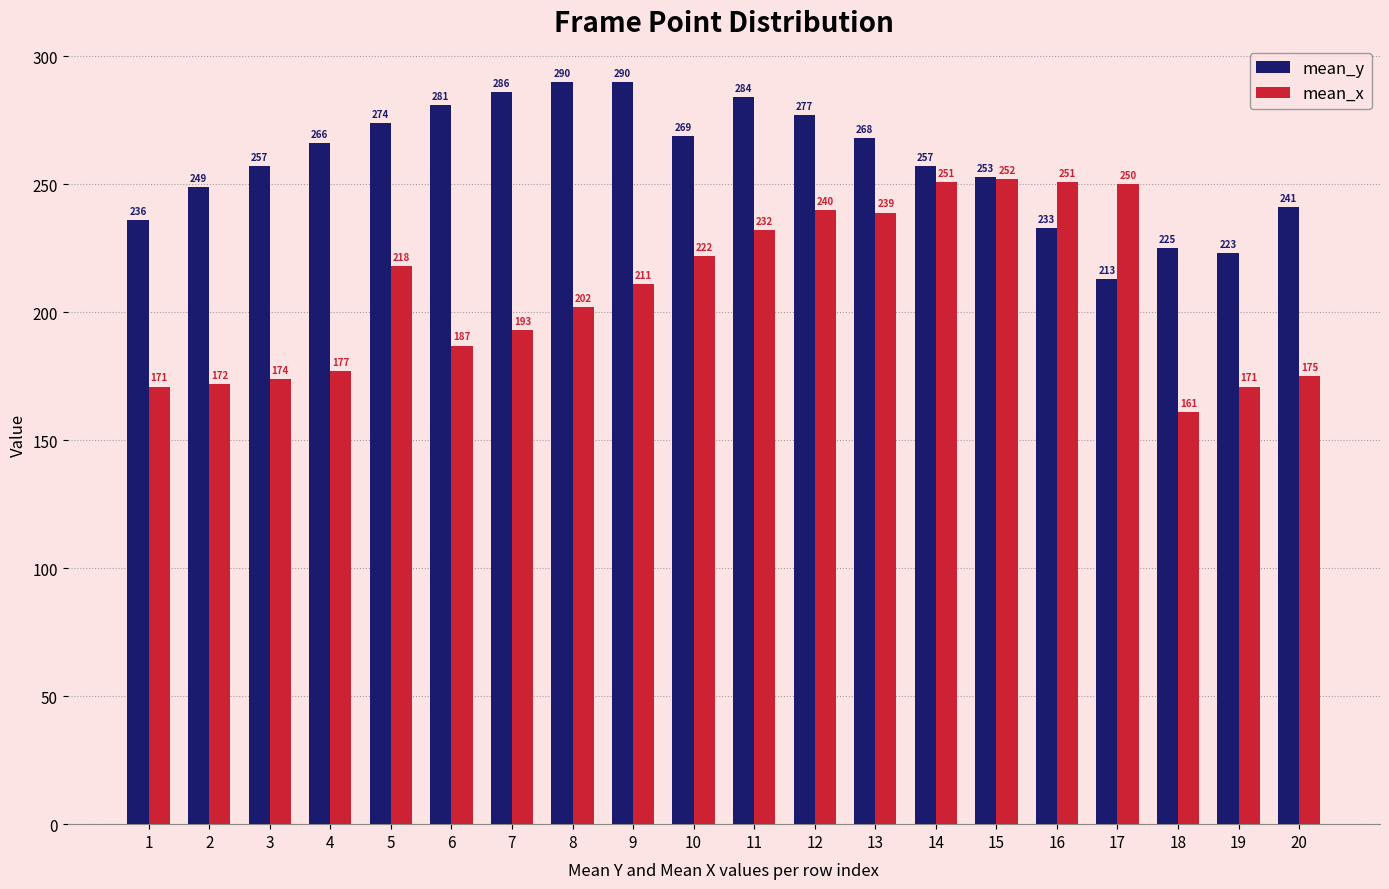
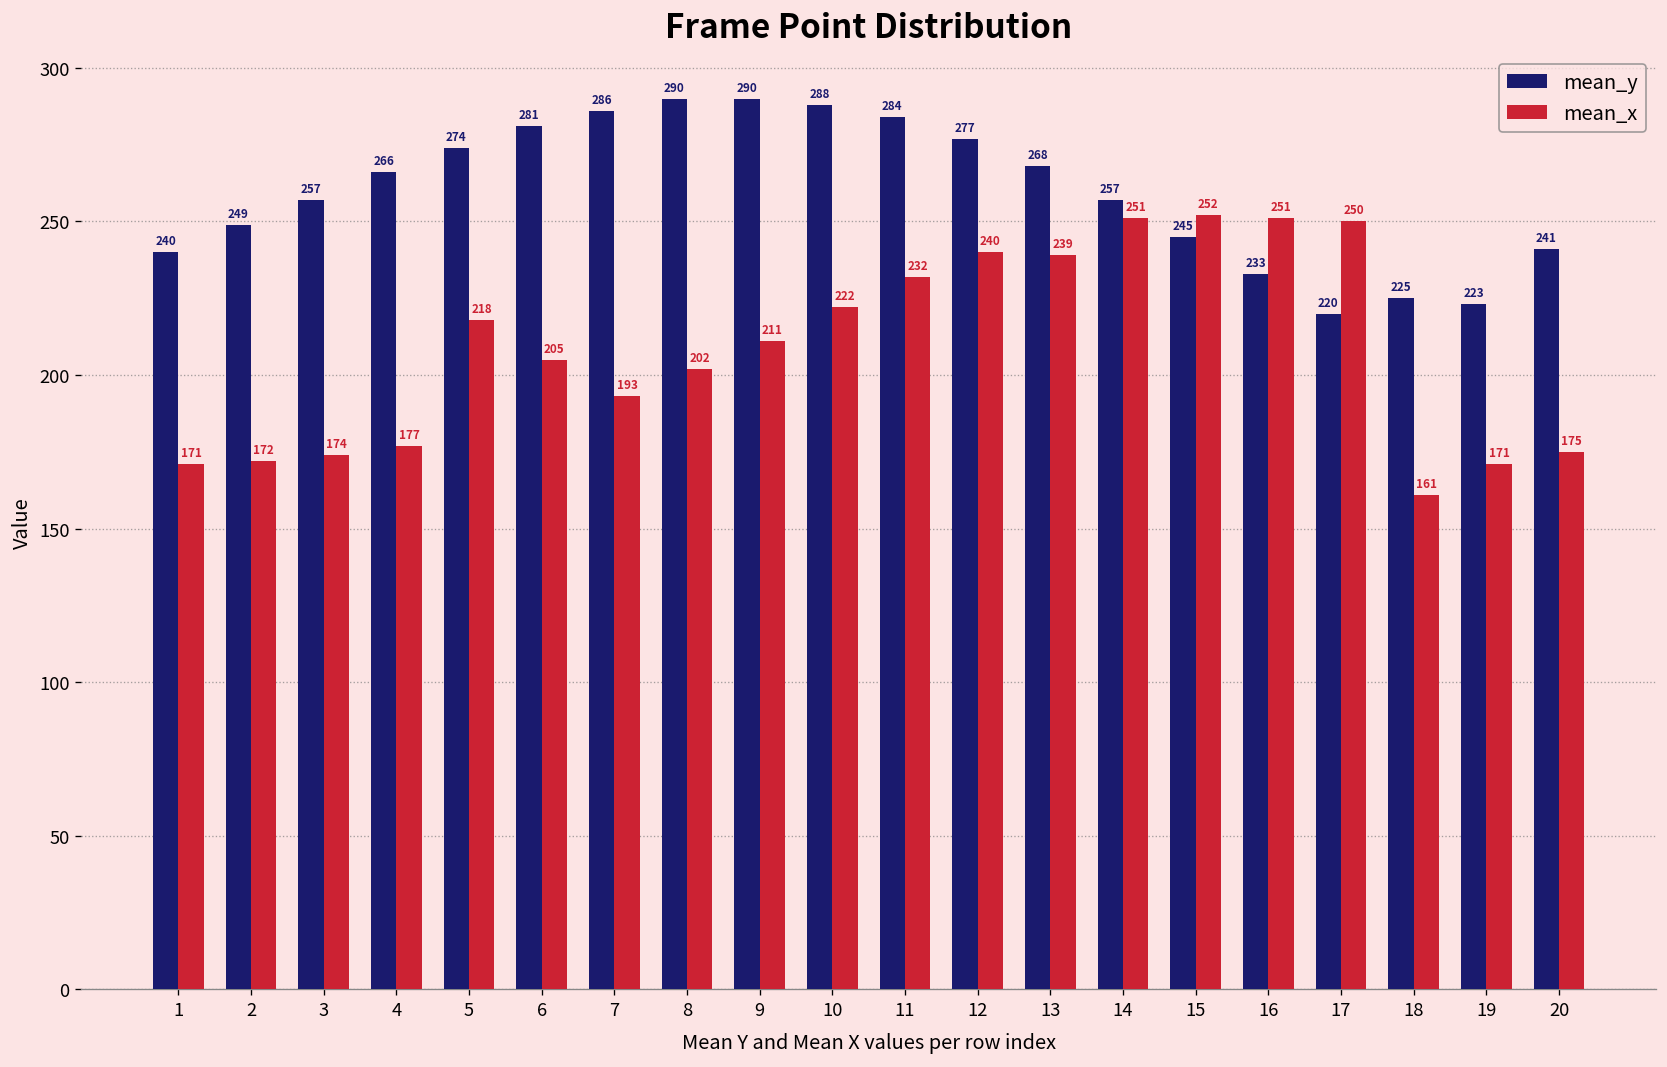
  {
    "mean_y": {
-     "1": 236,
+     "1": 240,
      "2": 249,
      "3": 257,
      "4": 266,
      "5": 274,
      "6": 281,
      "7": 286,
      "8": 290,
      "9": 290,
-     "10": 269,
+     "10": 288,
      "11": 284,
      "12": 277,
      "13": 268,
      "14": 257,
-     "15": 253,
+     "15": 245,
      "16": 233,
-     "17": 213,
+     "17": 220,
      "18": 225,
      "19": 223,
      "20": 241
    },
    "mean_x": {
      "1": 171,
      "2": 172,
      "3": 174,
      "4": 177,
      "5": 218,
-     "6": 187,
+     "6": 205,
      "7": 193,
      "8": 202,
      "9": 211,
      "10": 222,
      "11": 232,
      "12": 240,
      "13": 239,
      "14": 251,
      "15": 252,
      "16": 251,
      "17": 250,
      "18": 161,
      "19": 171,
      "20": 175
    }
  }
